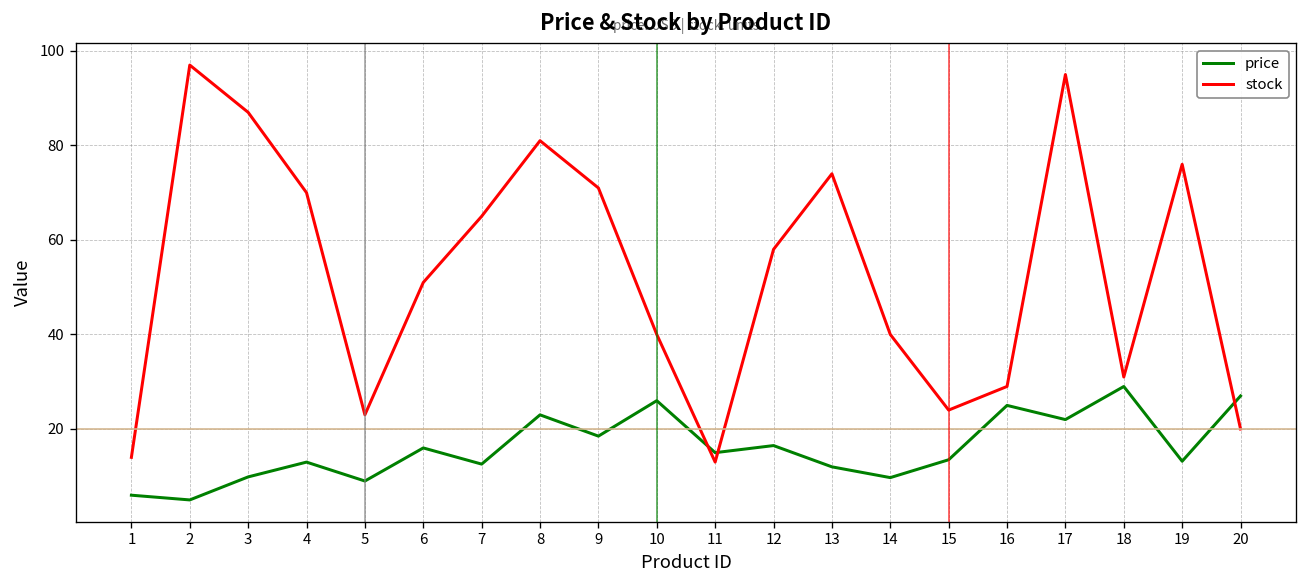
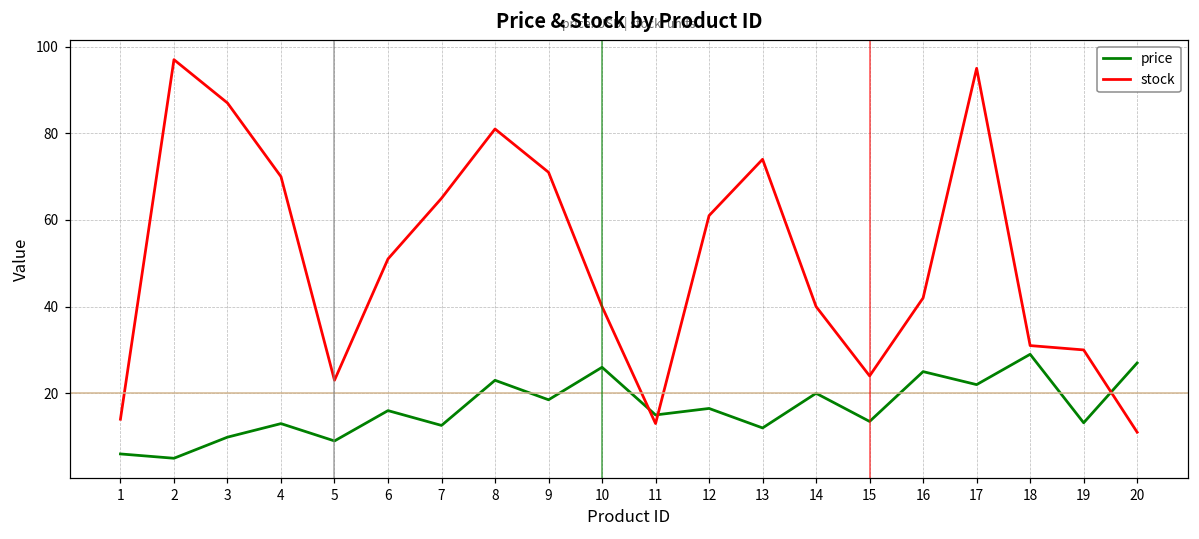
  {
    "price": {
      "1": 6,
      "2": 5,
      "3": 10,
      "4": 13,
      "5": 9,
      "6": 16,
      "7": 13,
      "8": 23,
      "9": 18,
      "10": 26,
      "11": 15,
      "12": 16,
      "13": 12,
-     "14": 10,
+     "14": 20,
      "15": 13,
      "16": 25,
      "17": 22,
      "18": 29,
      "19": 13,
      "20": 27
    },
    "stock": {
      "1": 14,
      "2": 97,
      "3": 87,
      "4": 70,
      "5": 23,
      "6": 51,
      "7": 65,
      "8": 81,
      "9": 71,
      "10": 40,
      "11": 13,
-     "12": 58,
+     "12": 61,
      "13": 74,
      "14": 40,
      "15": 24,
-     "16": 29,
+     "16": 42,
      "17": 95,
      "18": 31,
-     "19": 76,
-     "20": 20
+     "19": 30,
+     "20": 11
    }
  }
